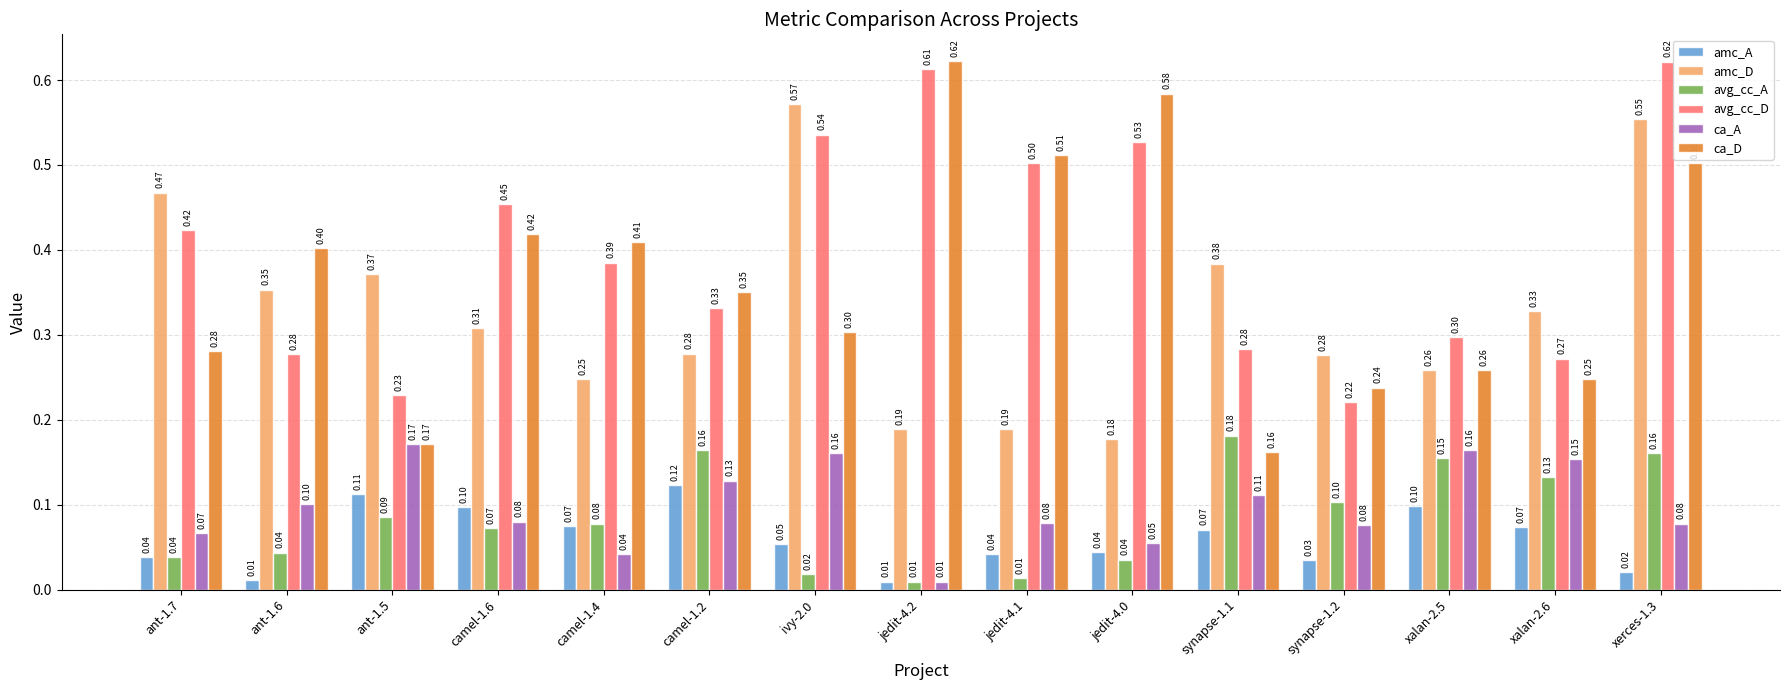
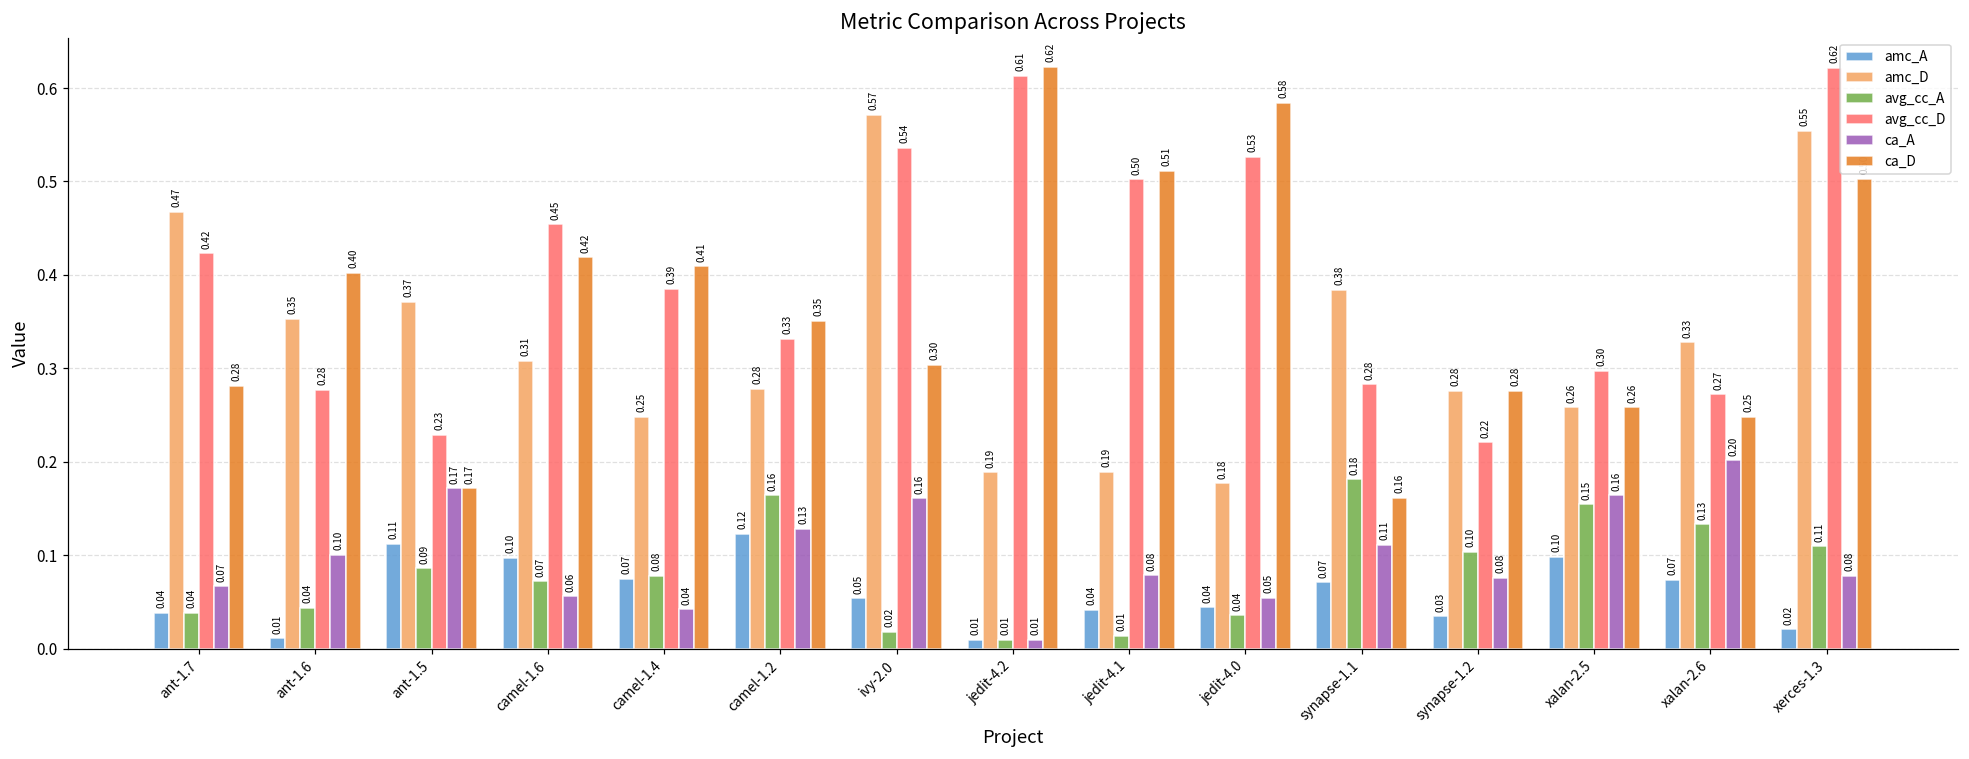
  {
    "amc_A": {
      "ant-1.7": 0.04,
      "ant-1.6": 0.01,
      "ant-1.5": 0.11,
      "camel-1.6": 0.10,
      "camel-1.4": 0.07,
      "camel-1.2": 0.12,
      "ivy-2.0": 0.05,
      "jedit-4.2": 0.01,
      "jedit-4.1": 0.04,
      "jedit-4.0": 0.04,
      "synapse-1.1": 0.07,
      "synapse-1.2": 0.03,
      "xalan-2.5": 0.10,
      "xalan-2.6": 0.07,
      "xerces-1.3": 0.02
    },
    "avg_cc_A": {
      "ant-1.7": 0.04,
      "ant-1.6": 0.04,
      "ant-1.5": 0.09,
      "camel-1.6": 0.07,
      "camel-1.4": 0.08,
      "camel-1.2": 0.16,
      "ivy-2.0": 0.02,
      "jedit-4.2": 0.01,
      "jedit-4.1": 0.01,
      "jedit-4.0": 0.04,
      "synapse-1.1": 0.18,
      "synapse-1.2": 0.10,
      "xalan-2.5": 0.15,
      "xalan-2.6": 0.13,
-     "xerces-1.3": 0.16
+     "xerces-1.3": 0.11
    },
    "ca_A": {
      "ant-1.7": 0.07,
      "ant-1.6": 0.10,
      "ant-1.5": 0.17,
-     "camel-1.6": 0.08,
+     "camel-1.6": 0.06,
      "camel-1.4": 0.04,
      "camel-1.2": 0.13,
      "ivy-2.0": 0.16,
      "jedit-4.2": 0.01,
      "jedit-4.1": 0.08,
      "jedit-4.0": 0.05,
      "synapse-1.1": 0.11,
      "synapse-1.2": 0.08,
      "xalan-2.5": 0.16,
-     "xalan-2.6": 0.15,
+     "xalan-2.6": 0.20,
      "xerces-1.3": 0.08
    },
    "ca_D": {
      "ant-1.7": 0.28,
      "ant-1.6": 0.40,
      "ant-1.5": 0.17,
      "camel-1.6": 0.42,
      "camel-1.4": 0.41,
      "camel-1.2": 0.35,
      "ivy-2.0": 0.30,
      "jedit-4.2": 0.62,
      "jedit-4.1": 0.51,
      "jedit-4.0": 0.58,
      "synapse-1.1": 0.16,
-     "synapse-1.2": 0.24,
+     "synapse-1.2": 0.28,
      "xalan-2.5": 0.26,
      "xalan-2.6": 0.25
    }
  }
